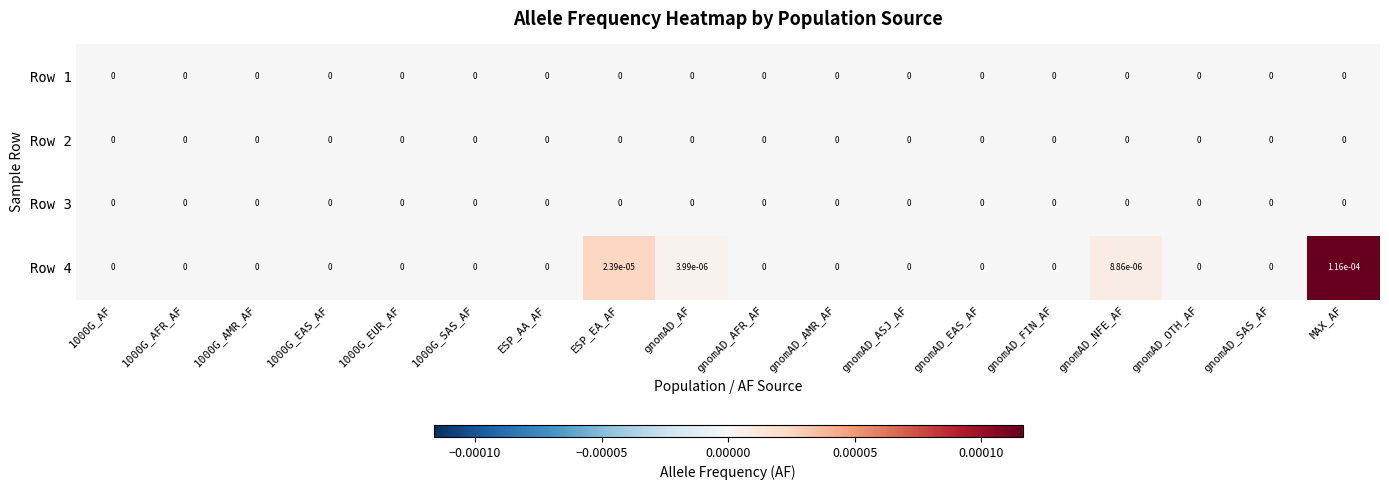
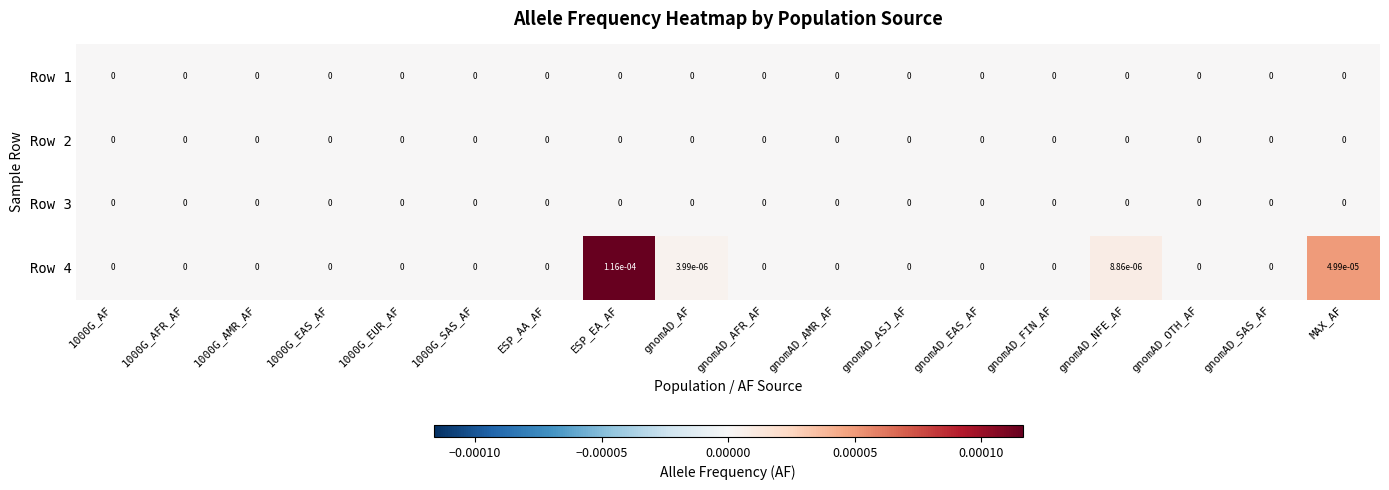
  {
    "Row 1": {
      "1000G_AF": "0",
      "1000G_AFR_AF": "0",
      "1000G_AMR_AF": "0",
      "1000G_EAS_AF": "0",
      "1000G_EUR_AF": "0",
      "1000G_SAS_AF": "0",
      "ESP_AA_AF": "0",
      "ESP_EA_AF": "0",
      "gnomAD_AF": "0",
      "gnomAD_AFR_AF": "0",
      "gnomAD_AMR_AF": "0",
      "gnomAD_ASJ_AF": "0",
      "gnomAD_EAS_AF": "0",
      "gnomAD_FIN_AF": "0",
      "gnomAD_NFE_AF": "0",
      "gnomAD_OTH_AF": "0",
      "gnomAD_SAS_AF": "0",
      "MAX_AF": "0"
    },
    "Row 2": {
      "1000G_AF": "0",
      "1000G_AFR_AF": "0",
      "1000G_AMR_AF": "0",
      "1000G_EAS_AF": "0",
      "1000G_EUR_AF": "0",
      "1000G_SAS_AF": "0",
      "ESP_AA_AF": "0",
      "ESP_EA_AF": "0",
      "gnomAD_AF": "0",
      "gnomAD_AFR_AF": "0",
      "gnomAD_AMR_AF": "0",
      "gnomAD_ASJ_AF": "0",
      "gnomAD_EAS_AF": "0",
      "gnomAD_FIN_AF": "0",
      "gnomAD_NFE_AF": "0",
      "gnomAD_OTH_AF": "0",
      "gnomAD_SAS_AF": "0",
      "MAX_AF": "0"
    },
    "Row 3": {
      "1000G_AF": "0",
      "1000G_AFR_AF": "0",
      "1000G_AMR_AF": "0",
      "1000G_EAS_AF": "0",
      "1000G_EUR_AF": "0",
      "1000G_SAS_AF": "0",
      "ESP_AA_AF": "0",
      "ESP_EA_AF": "0",
      "gnomAD_AF": "0",
      "gnomAD_AFR_AF": "0",
      "gnomAD_AMR_AF": "0",
      "gnomAD_ASJ_AF": "0",
      "gnomAD_EAS_AF": "0",
      "gnomAD_FIN_AF": "0",
      "gnomAD_NFE_AF": "0",
      "gnomAD_OTH_AF": "0",
      "gnomAD_SAS_AF": "0",
      "MAX_AF": "0"
    },
    "Row 4": {
      "1000G_AF": "0",
      "1000G_AFR_AF": "0",
      "1000G_AMR_AF": "0",
      "1000G_EAS_AF": "0",
      "1000G_EUR_AF": "0",
      "1000G_SAS_AF": "0",
      "ESP_AA_AF": "0",
-     "ESP_EA_AF": "2.39e-05",
+     "ESP_EA_AF": "1.16e-04",
      "gnomAD_AF": "3.99e-06",
      "gnomAD_AFR_AF": "0",
      "gnomAD_AMR_AF": "0",
      "gnomAD_ASJ_AF": "0",
      "gnomAD_EAS_AF": "0",
      "gnomAD_FIN_AF": "0",
      "gnomAD_NFE_AF": "8.86e-06",
      "gnomAD_OTH_AF": "0",
      "gnomAD_SAS_AF": "0",
-     "MAX_AF": "1.16e-04"
+     "MAX_AF": "4.99e-05"
    }
  }
